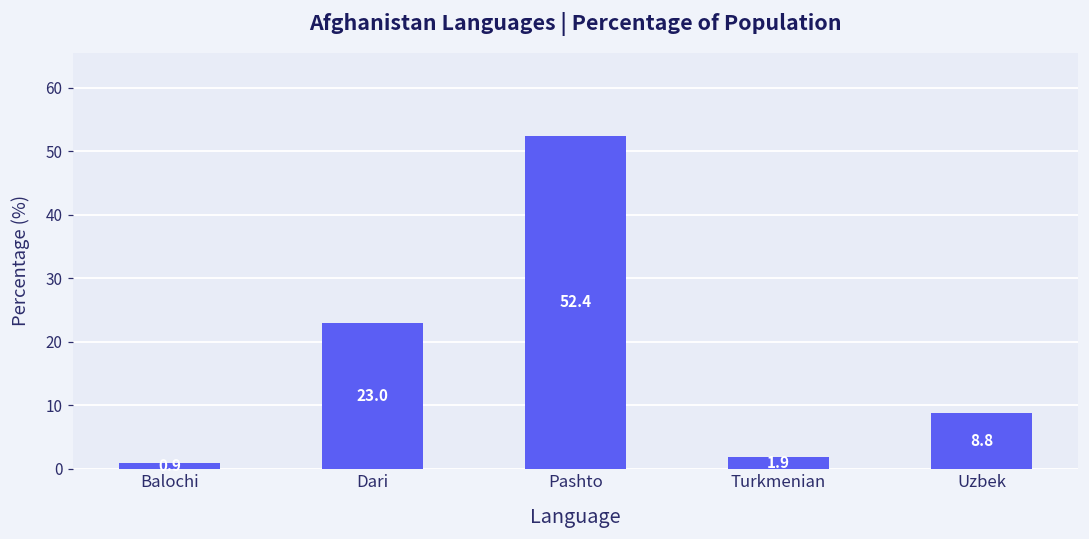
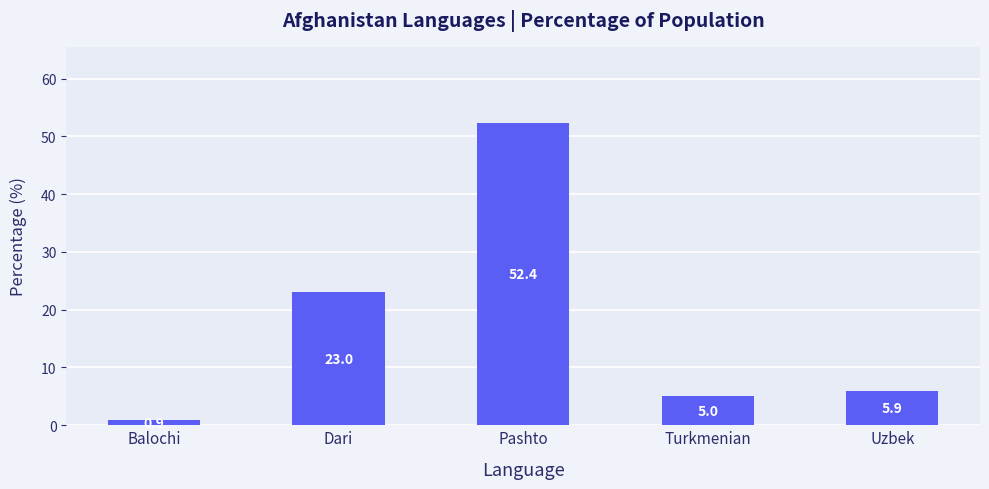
  {
    "Dari": 23.0,
    "Pashto": 52.4,
-   "Turkmenian": 1.9,
-   "Uzbek": 8.8
+   "Turkmenian": 5.0,
+   "Uzbek": 5.9
  }
